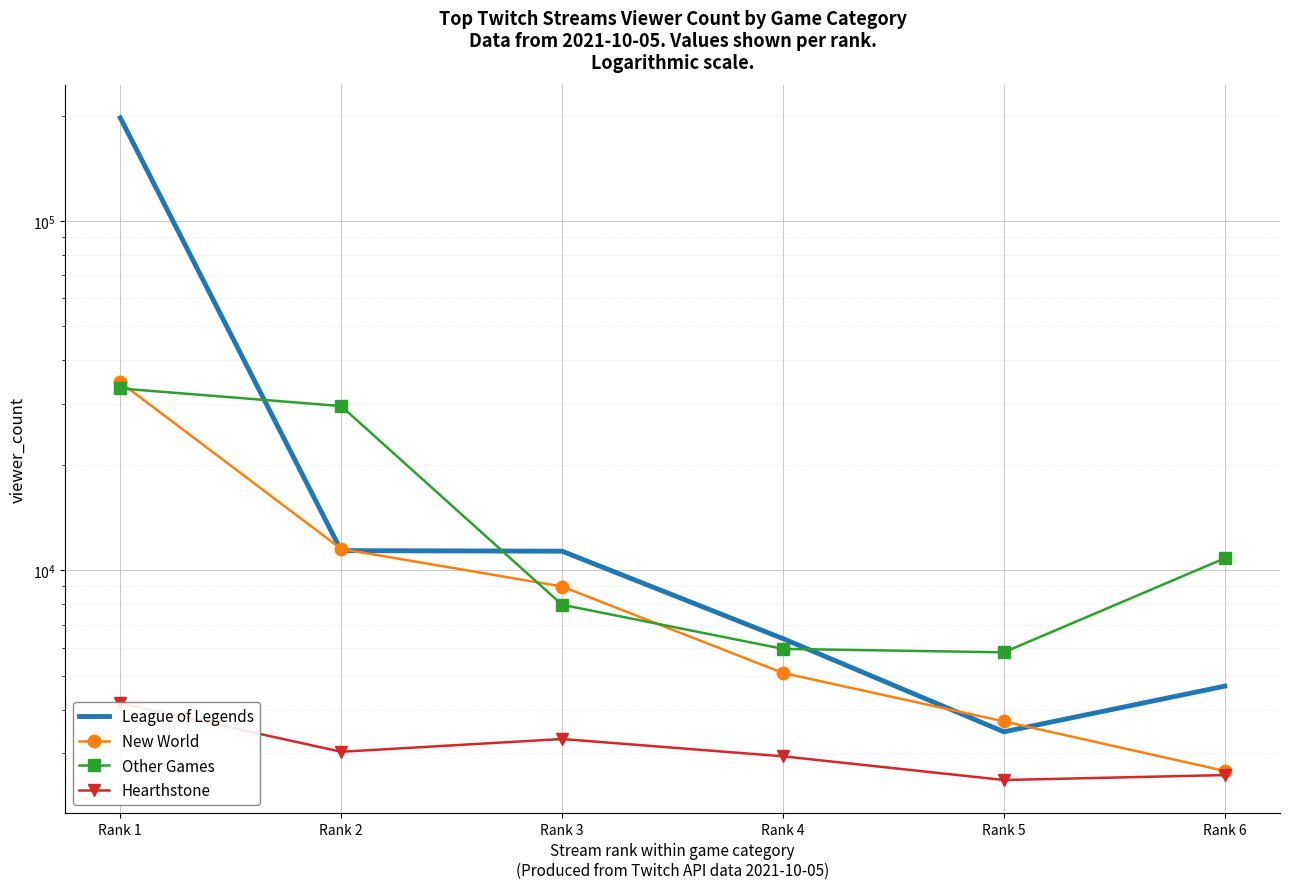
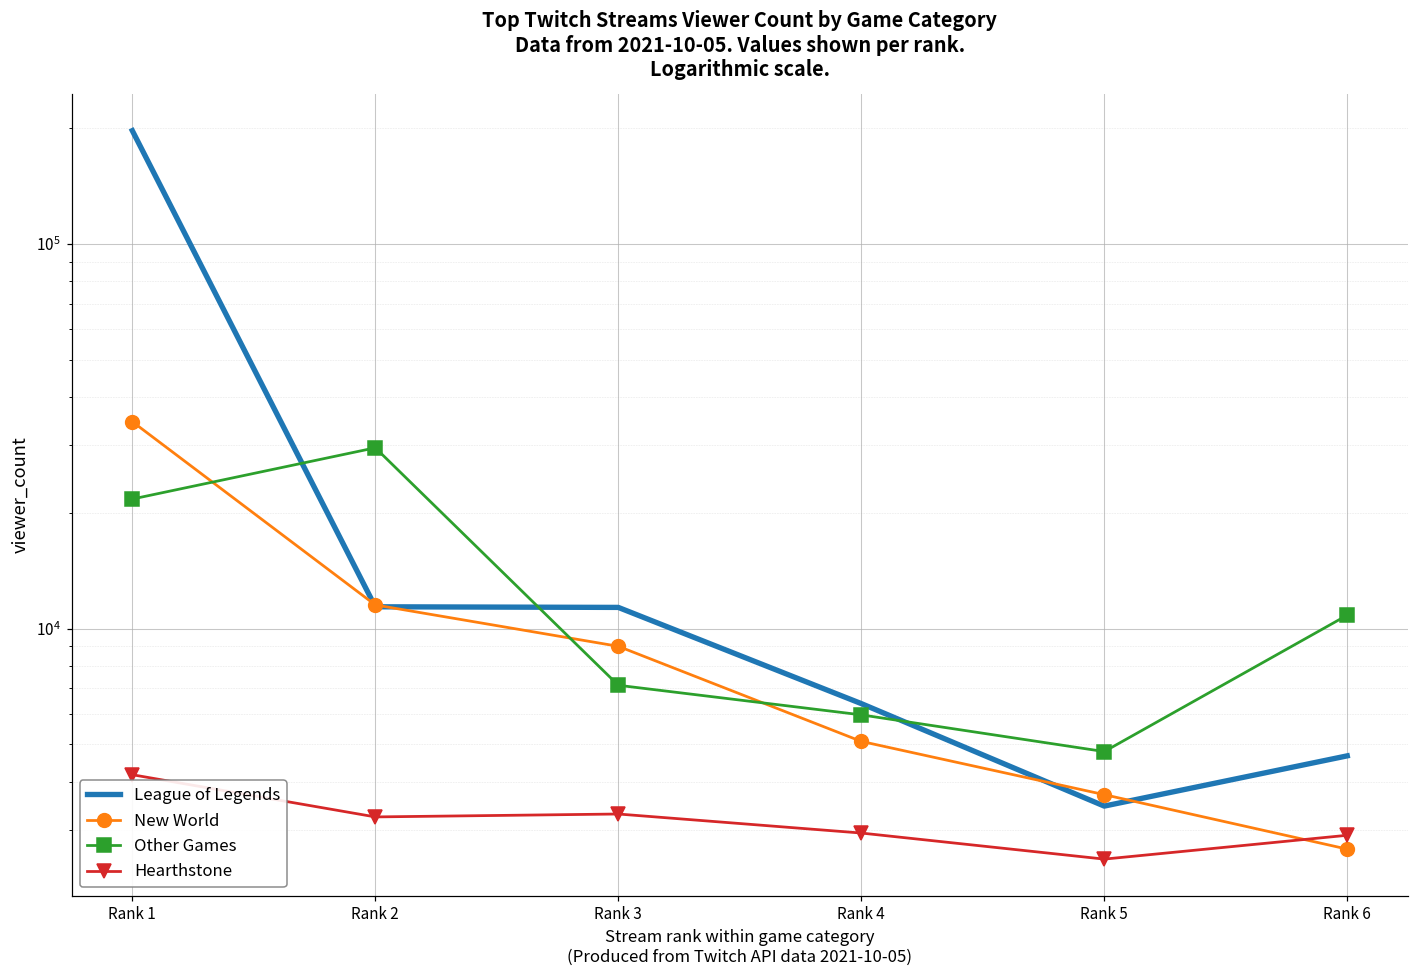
  {
    "League of Legends": {
      "Rank 1": 200000,
      "Rank 3": 11400,
      "Rank 4": 6400,
      "Rank 5": 3500,
      "Rank 6": 4700
    },
    "New World": {
      "Rank 1": 35000,
      "Rank 3": 9000,
      "Rank 4": 5100,
      "Rank 5": 3700,
      "Rank 6": 2700
    },
    "Other Games": {
-     "Rank 1": 33000,
+     "Rank 1": 22000,
      "Rank 2": 30000,
-     "Rank 3": 8000,
+     "Rank 3": 7100,
      "Rank 4": 6000,
-     "Rank 5": 5800,
+     "Rank 5": 4800,
      "Rank 6": 10800
    },
    "Hearthstone": {
-     "Rank 2": 3000,
+     "Rank 2": 3200,
      "Rank 3": 3300,
      "Rank 4": 2900,
      "Rank 5": 2500,
-     "Rank 6": 2600
+     "Rank 6": 2900
    }
  }
